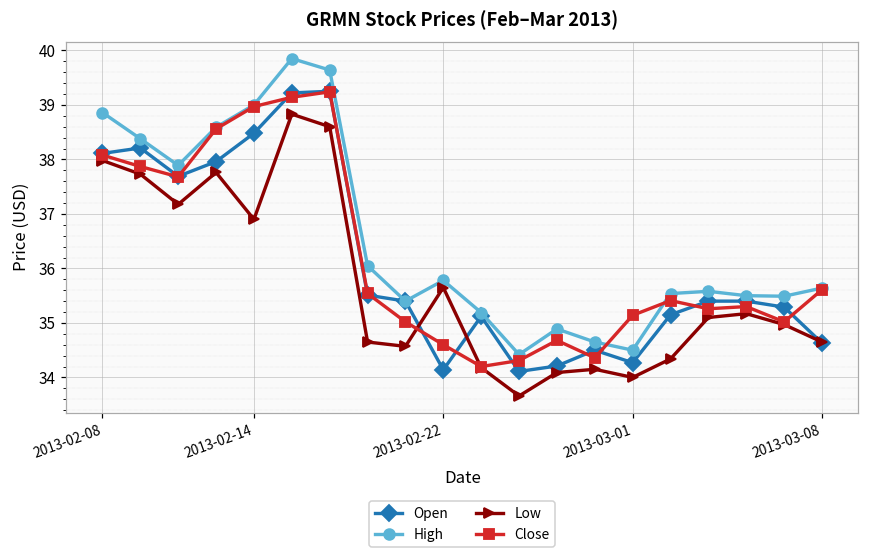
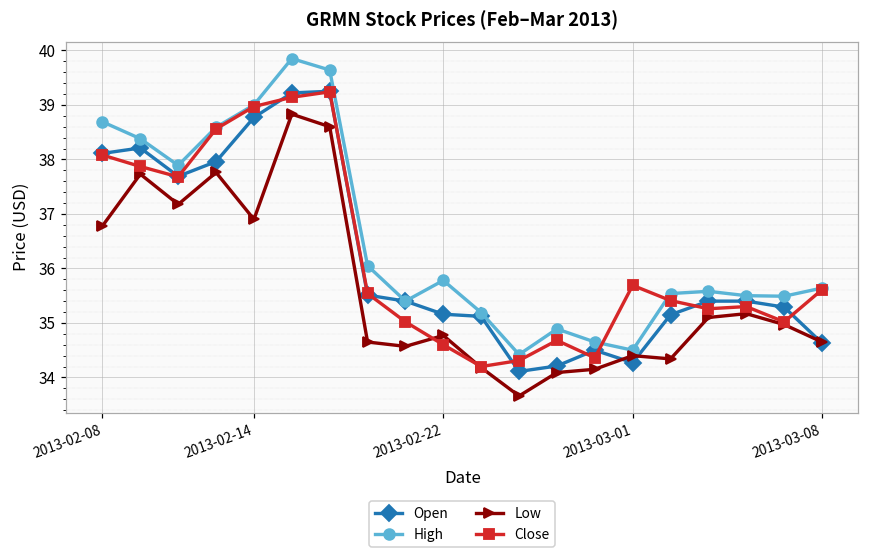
  {
    "Open": {
-     "2013-02-14": 38.5,
-     "2013-02-22": 34.1,
+     "2013-02-14": 38.8,
+     "2013-02-22": 35.2,
      "2013-03-01": 34.3
    },
    "High": {
-     "2013-02-08": 38.9,
+     "2013-02-08": 38.7,
      "2013-02-22": 35.8,
      "2013-03-01": 34.5
    },
    "Low": {
-     "2013-02-08": 38.0,
+     "2013-02-08": 36.8,
      "2013-02-14": 36.9,
-     "2013-02-22": 35.7,
-     "2013-03-01": 34.0
+     "2013-02-22": 34.8,
+     "2013-03-01": 34.4
    },
    "Close": {
      "2013-02-22": 34.6,
-     "2013-03-01": 35.1
+     "2013-03-01": 35.7
    }
  }
